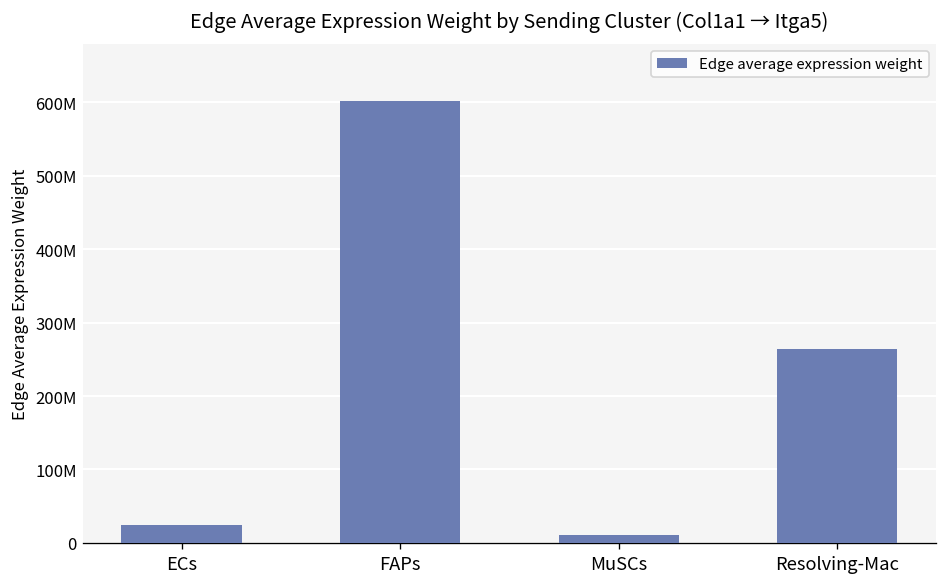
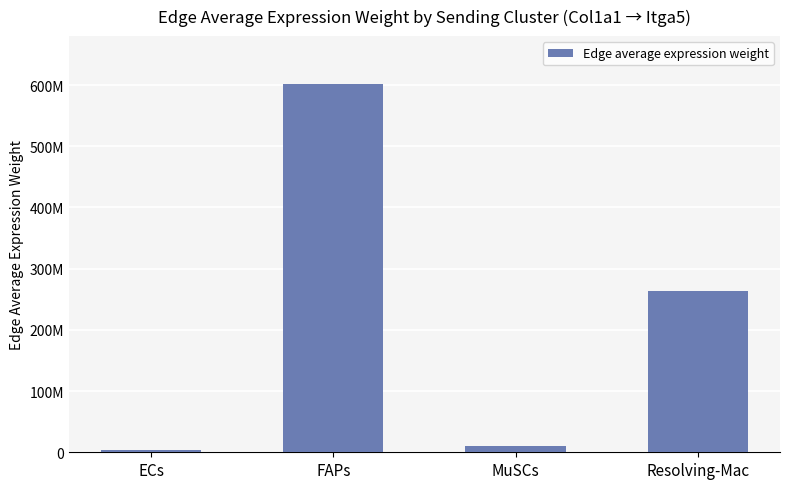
  {
-   "ECs": 30000000,
+   "ECs": 0,
    "FAPs": 600000000,
    "MuSCs": 10000000,
    "Resolving-Mac": 260000000
  }
